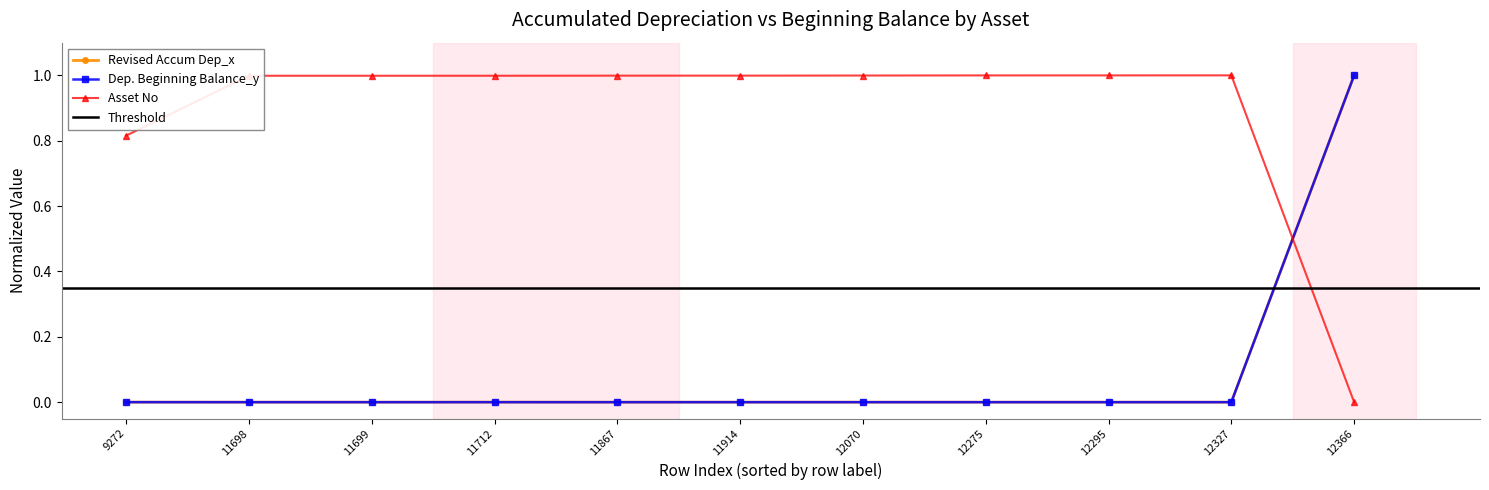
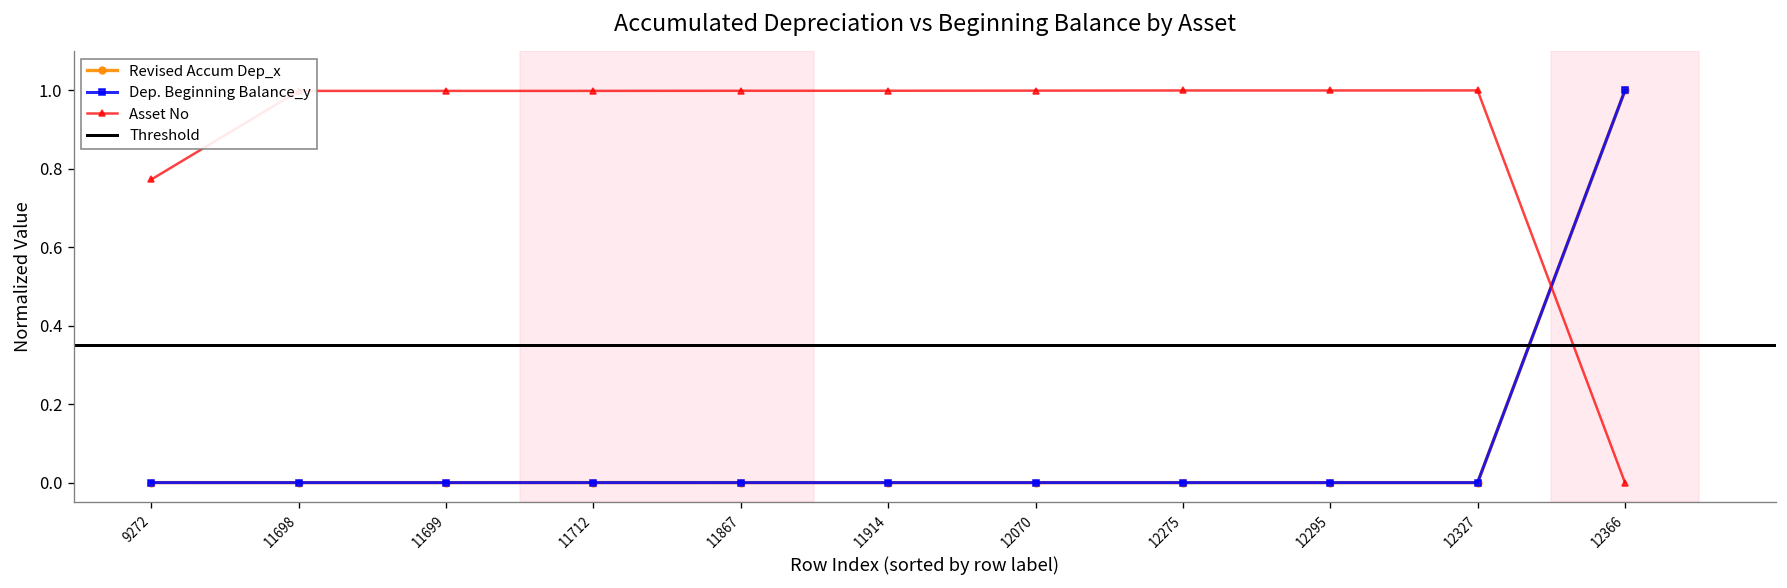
  {
    "Dep. Beginning Balance_y": {
      "9272": 0.00,
      "11698": 0.00,
      "11699": 0.00,
      "11712": 0.00,
      "11867": 0.00,
      "11914": 0.00,
      "12070": 0.00,
      "12275": 0.00,
      "12295": 0.00,
      "12327": 0.00,
      "12366": 1.00
    },
    "Asset No": {
-     "9272": 0.82,
+     "9272": 0.77,
      "11699": 1.00,
      "11712": 1.00,
      "11867": 1.00,
      "11914": 1.00,
      "12070": 1.00,
      "12275": 1.00,
      "12295": 1.00,
      "12327": 1.00,
      "12366": 0.00
    }
  }
